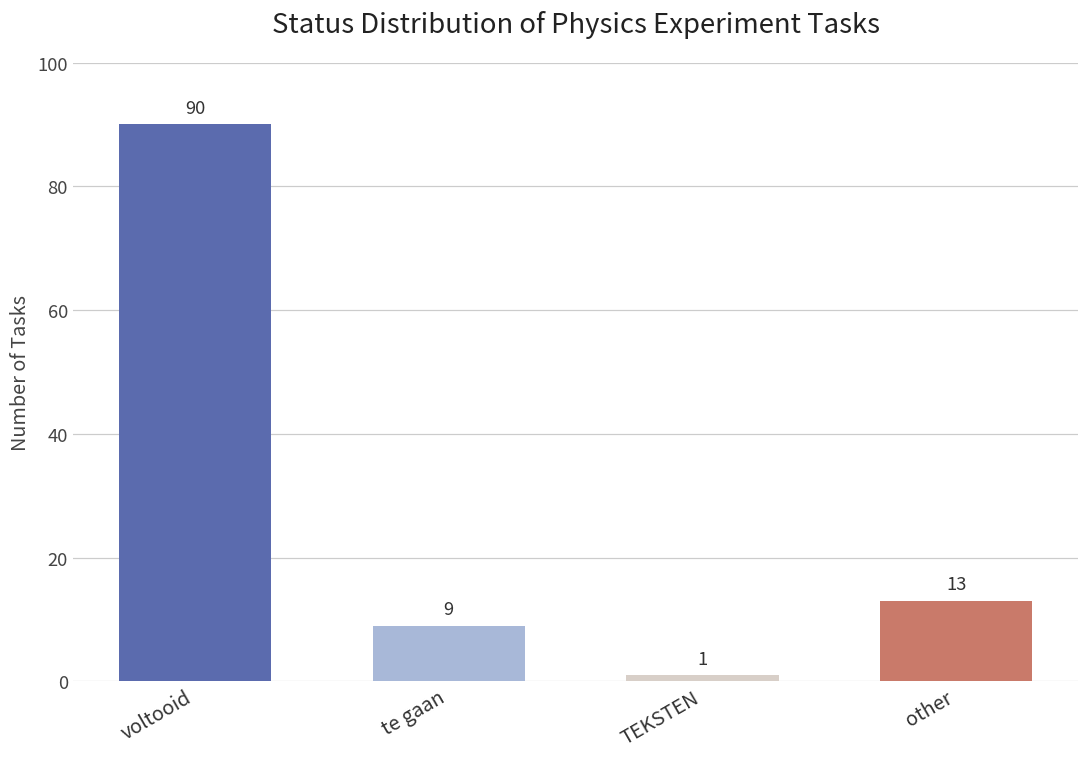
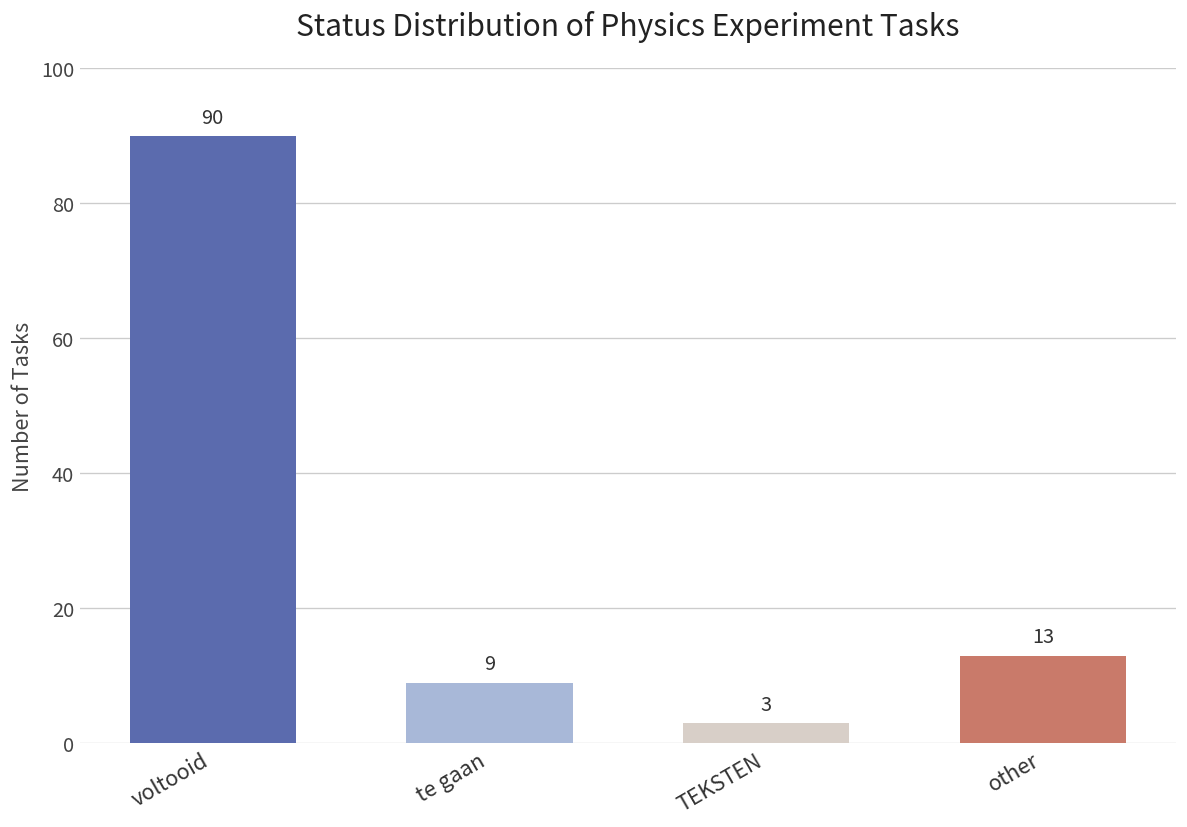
  {
    "voltooid": 90,
    "te gaan": 9,
-   "TEKSTEN": 1,
+   "TEKSTEN": 3,
    "other": 13
  }
